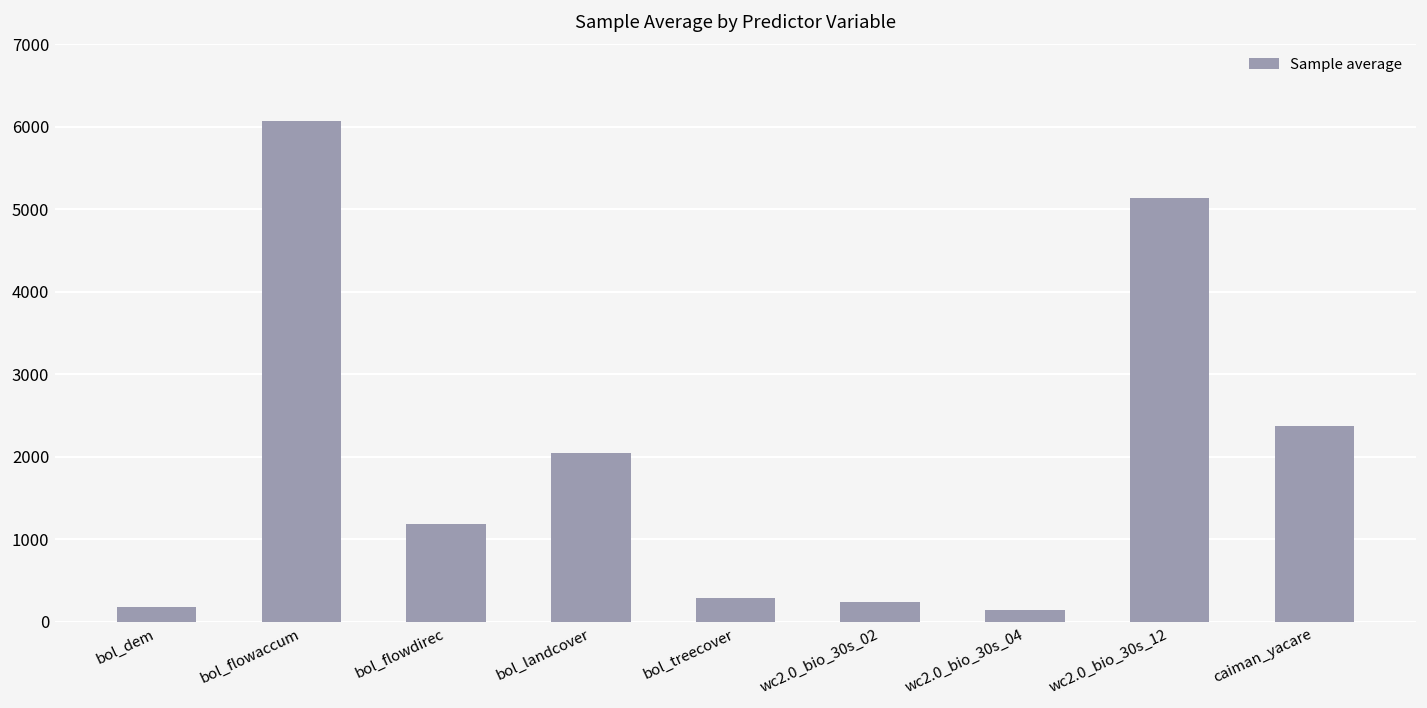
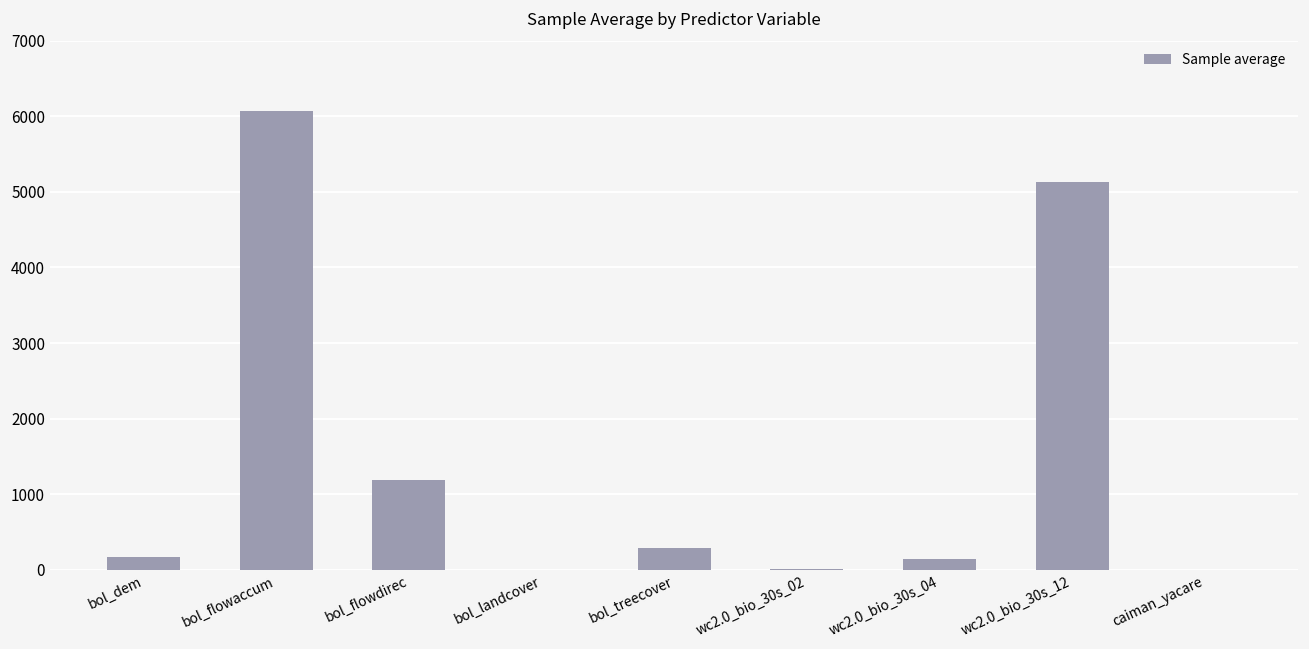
  {
    "bol_dem": 200,
    "bol_flowaccum": 6100,
    "bol_flowdirec": 1200,
-   "bol_landcover": 2000,
+   "bol_landcover": 0,
    "bol_treecover": 300,
-   "wc2.0_bio_30s_02": 200,
+   "wc2.0_bio_30s_02": 0,
    "wc2.0_bio_30s_04": 100,
    "wc2.0_bio_30s_12": 5100,
-   "caiman_yacare": 2400
+   "caiman_yacare": 0
  }
